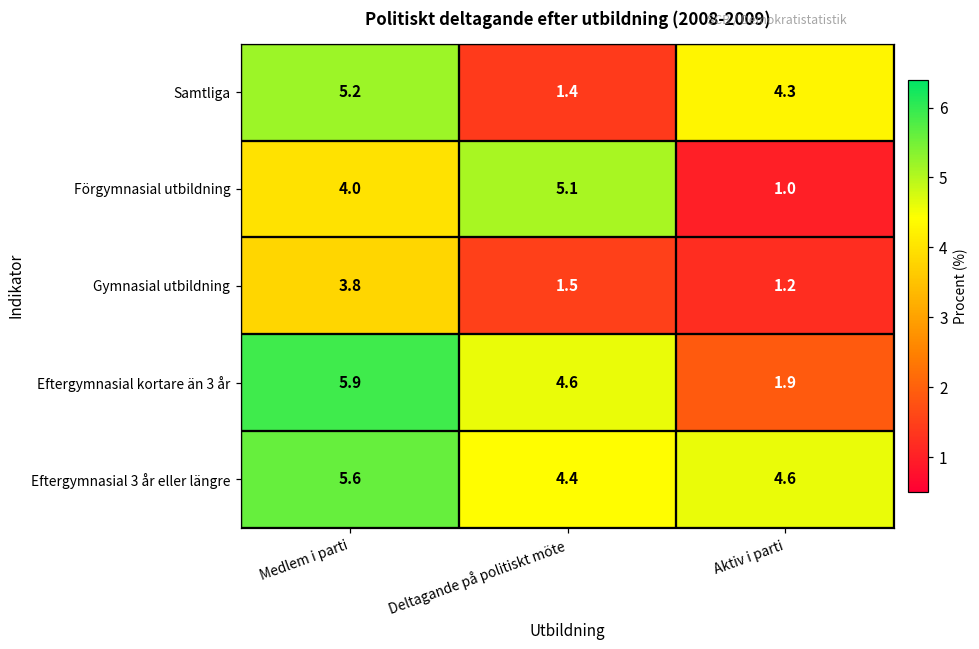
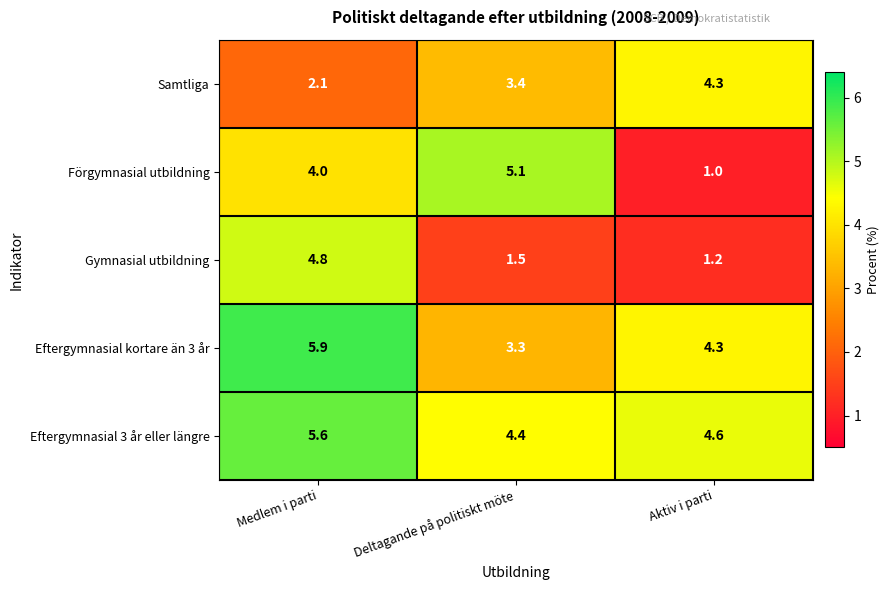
  {
    "Samtliga": {
-     "Medlem i parti": 5.2,
-     "Deltagande på politiskt möte": 1.4,
+     "Medlem i parti": 2.1,
+     "Deltagande på politiskt möte": 3.4,
      "Aktiv i parti": 4.3
    },
    "Förgymnasial utbildning": {
      "Medlem i parti": 4.0,
      "Deltagande på politiskt möte": 5.1,
      "Aktiv i parti": 1.0
    },
    "Gymnasial utbildning": {
-     "Medlem i parti": 3.8,
+     "Medlem i parti": 4.8,
      "Deltagande på politiskt möte": 1.5,
      "Aktiv i parti": 1.2
    },
    "Eftergymnasial kortare än 3 år": {
      "Medlem i parti": 5.9,
-     "Deltagande på politiskt möte": 4.6,
-     "Aktiv i parti": 1.9
+     "Deltagande på politiskt möte": 3.3,
+     "Aktiv i parti": 4.3
    },
    "Eftergymnasial 3 år eller längre": {
      "Medlem i parti": 5.6,
      "Deltagande på politiskt möte": 4.4,
      "Aktiv i parti": 4.6
    }
  }
